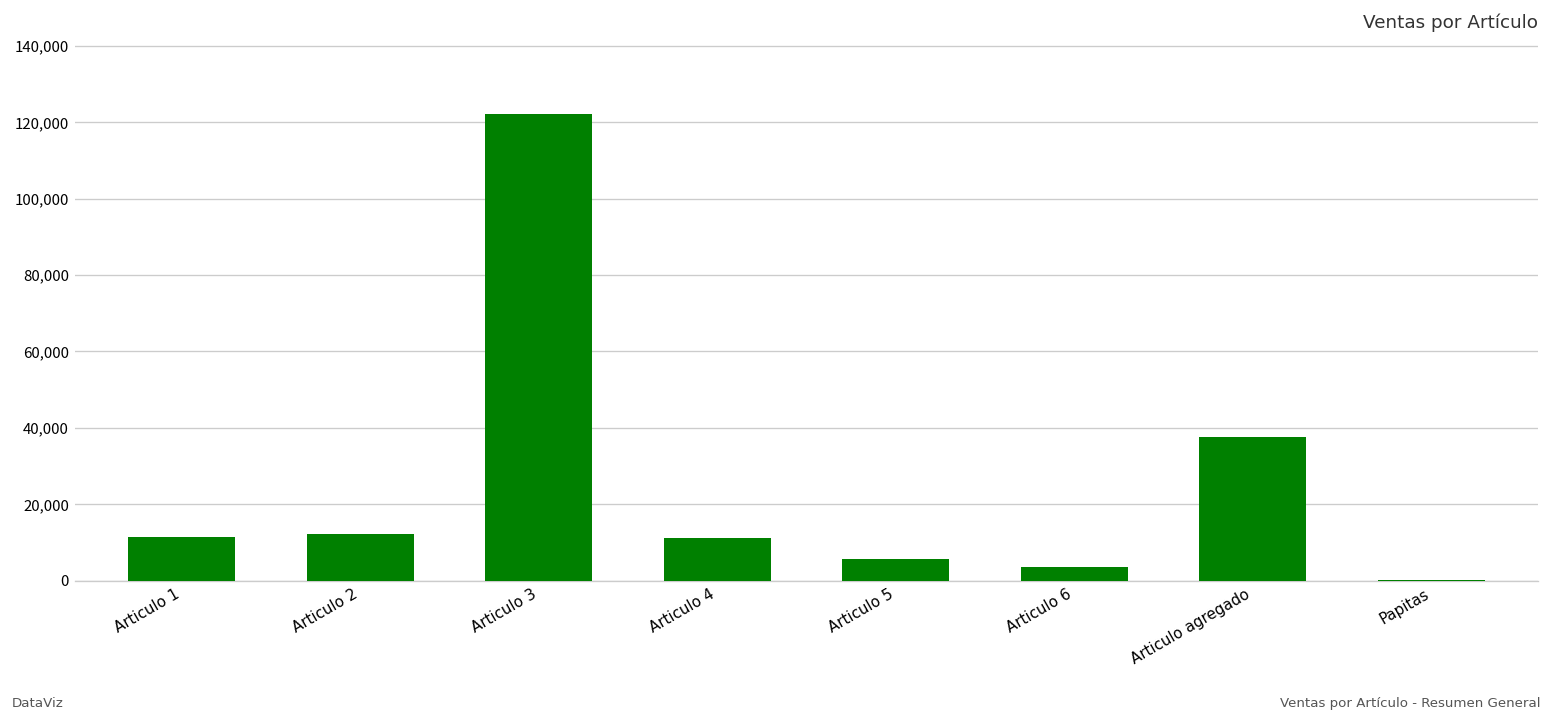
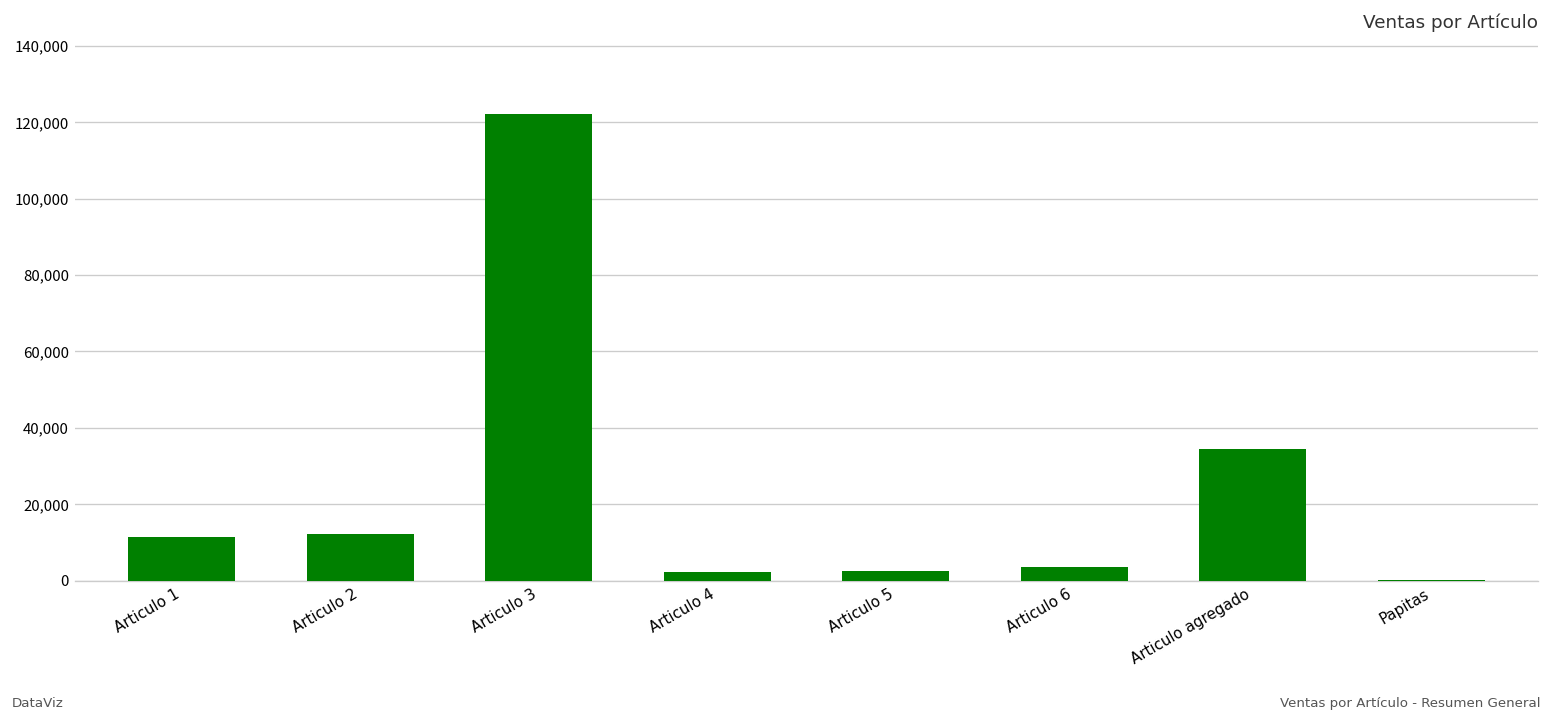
  {
    "Articulo 1": "11,000",
    "Articulo 2": "12,000",
    "Articulo 3": "122,000",
-   "Articulo 4": "11,000",
-   "Articulo 5": "6,000",
+   "Articulo 4": "2,000",
+   "Articulo 5": "3,000",
    "Articulo 6": "4,000",
-   "Articulo agregado": "38,000"
+   "Articulo agregado": "34,000"
  }
